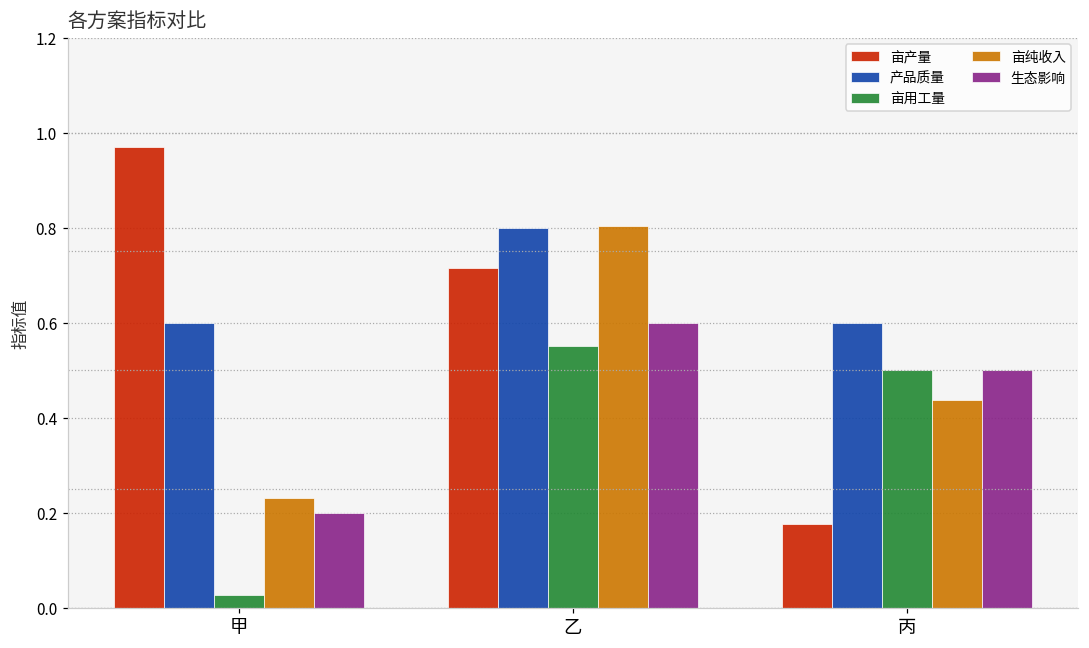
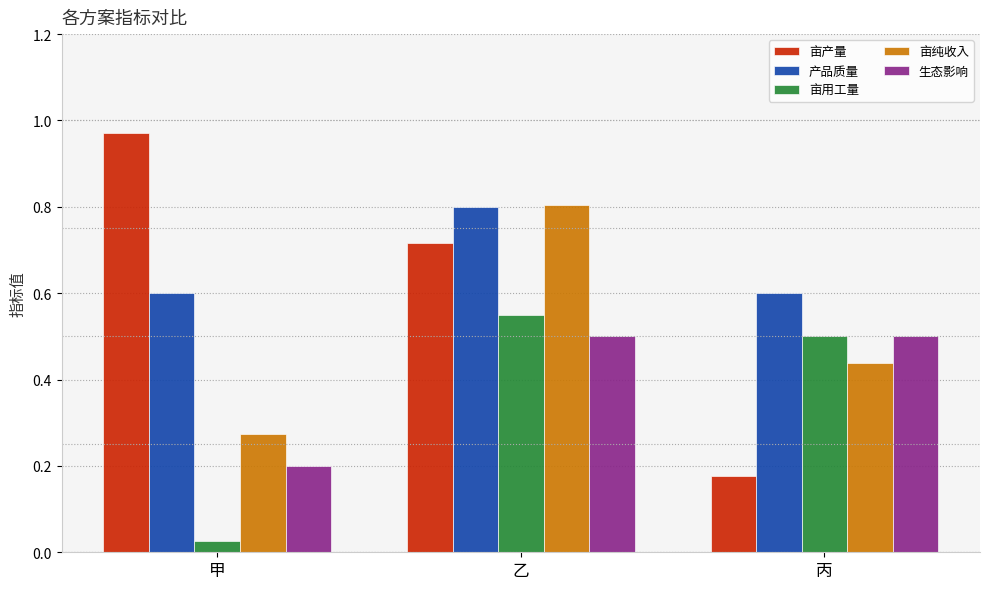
  {
    "亩产量": {
      "甲": 0.97,
      "乙": 0.72,
      "丙": 0.18
    },
    "产品质量": {
      "甲": 0.60,
      "乙": 0.80,
      "丙": 0.60
    },
    "亩用工量": {
      "甲": 0.03,
      "乙": 0.55,
      "丙": 0.50
    },
    "亩纯收入": {
-     "甲": 0.23,
+     "甲": 0.28,
      "乙": 0.80,
      "丙": 0.44
    },
    "生态影响": {
      "甲": 0.2,
-     "乙": 0.6,
+     "乙": 0.5,
      "丙": 0.5
    }
  }
